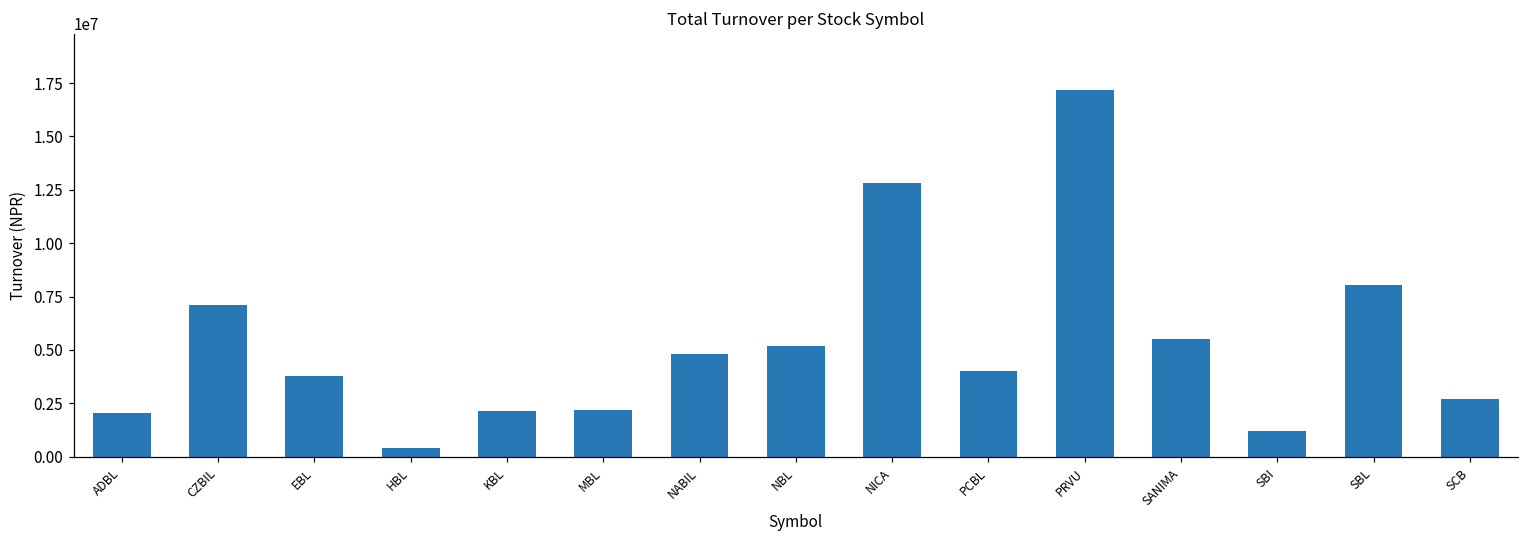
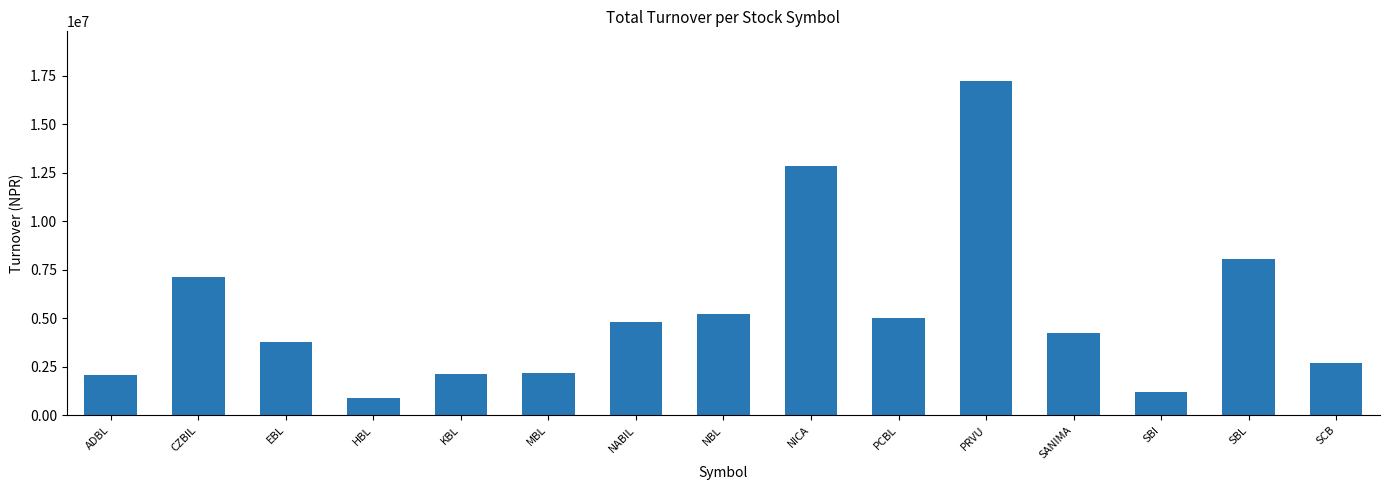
  {
    "ADBL": 2000000,
    "CZBIL": 7100000,
    "EBL": 3800000,
-   "HBL": 400000,
+   "HBL": 900000,
    "KBL": 2100000,
    "MBL": 2200000,
    "NABIL": 4800000,
    "NBL": 5200000,
    "NICA": 12800000,
-   "PCBL": 4000000,
+   "PCBL": 5000000,
    "PRVU": 17200000,
-   "SANIMA": 5500000,
+   "SANIMA": 4200000,
    "SBI": 1200000,
    "SBL": 8000000,
    "SCB": 2700000
  }
